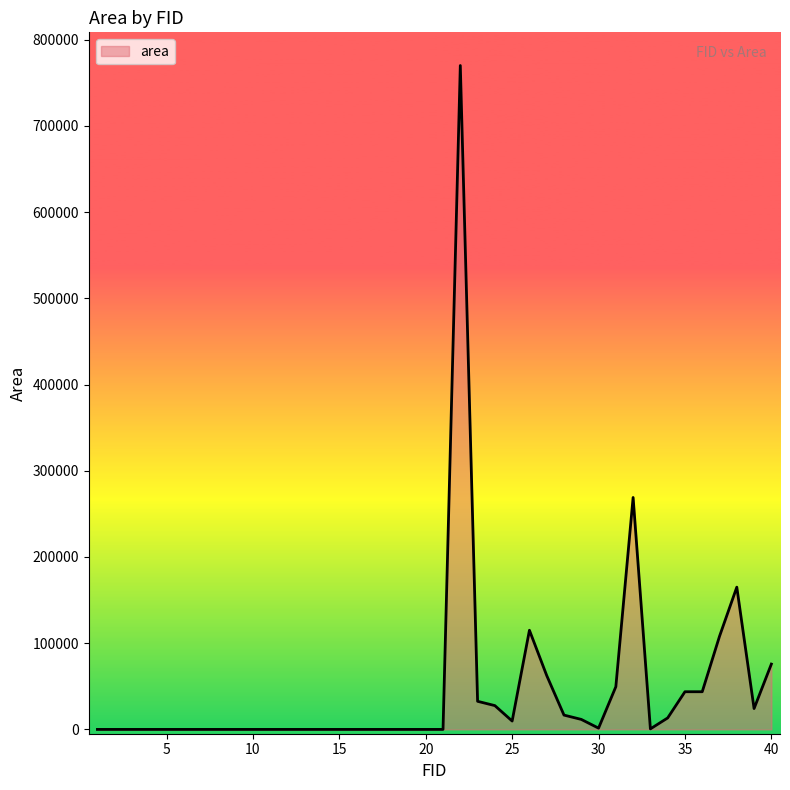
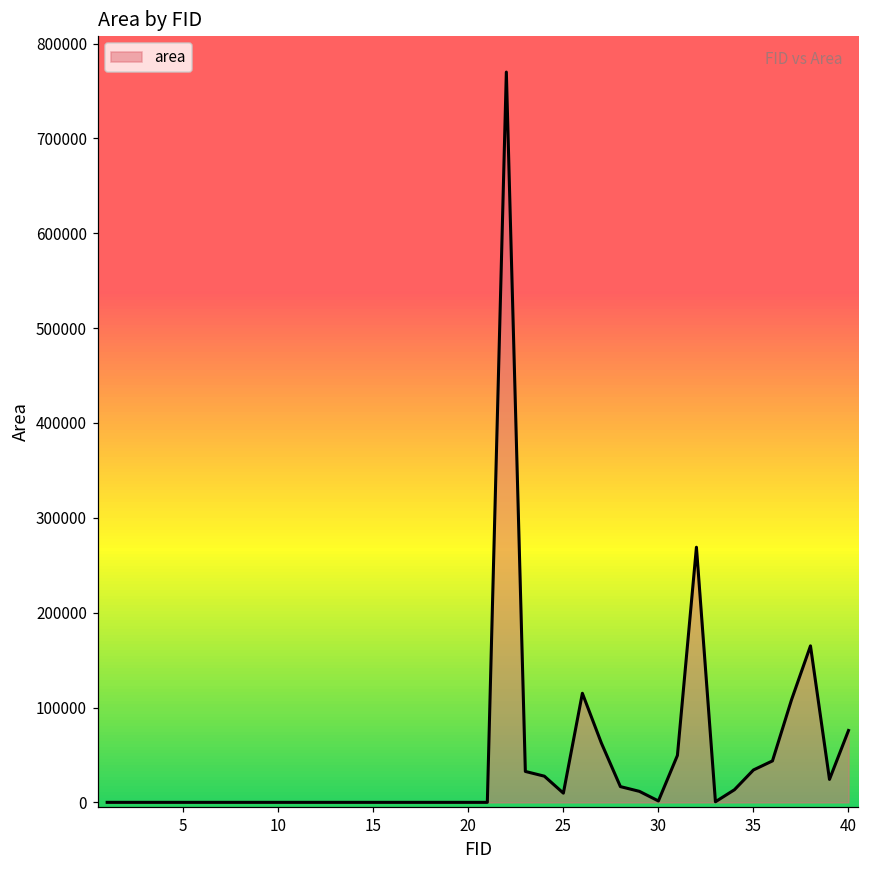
  {
    "5": 0,
    "10": 0,
    "15": 0,
    "20": 0,
    "25": 10000,
    "30": 0,
-   "35": 40000,
+   "35": 30000,
    "40": 80000
  }
